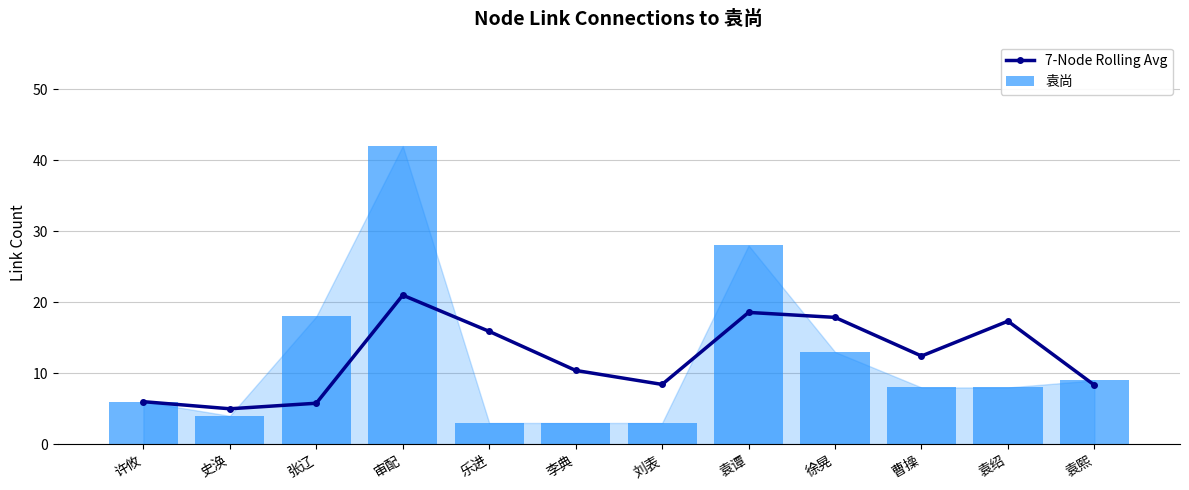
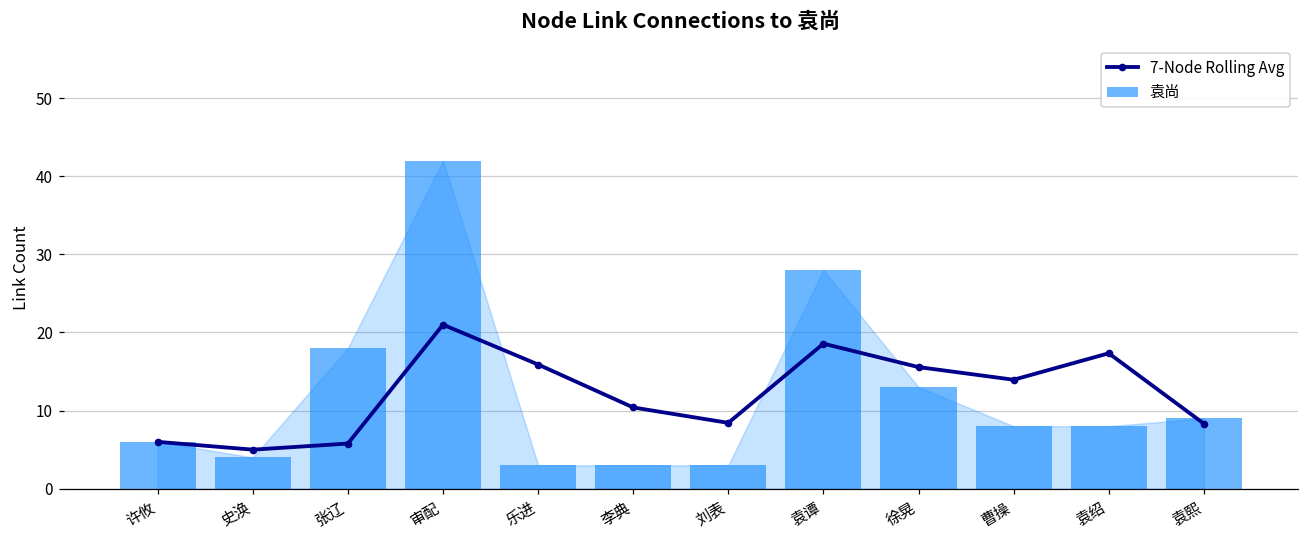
  {
    "袁尚": {
      "许攸": 6,
      "史涣": 4,
      "张辽": 18,
      "审配": 42,
      "乐进": 3,
      "李典": 3,
      "刘表": 3,
      "袁谭": 28,
      "徐晃": 13,
      "曹操": 8,
      "袁绍": 8,
      "袁熙": 9
    },
    "7-Node Rolling Avg": {
      "史涣": 5,
      "张辽": 6,
      "审配": 21,
      "乐进": 16,
      "李典": 10,
      "刘表": 8,
      "袁谭": 19,
-     "徐晃": 18,
-     "曹操": 12,
+     "徐晃": 16,
+     "曹操": 14,
      "袁绍": 17,
      "袁熙": 8
    }
  }
